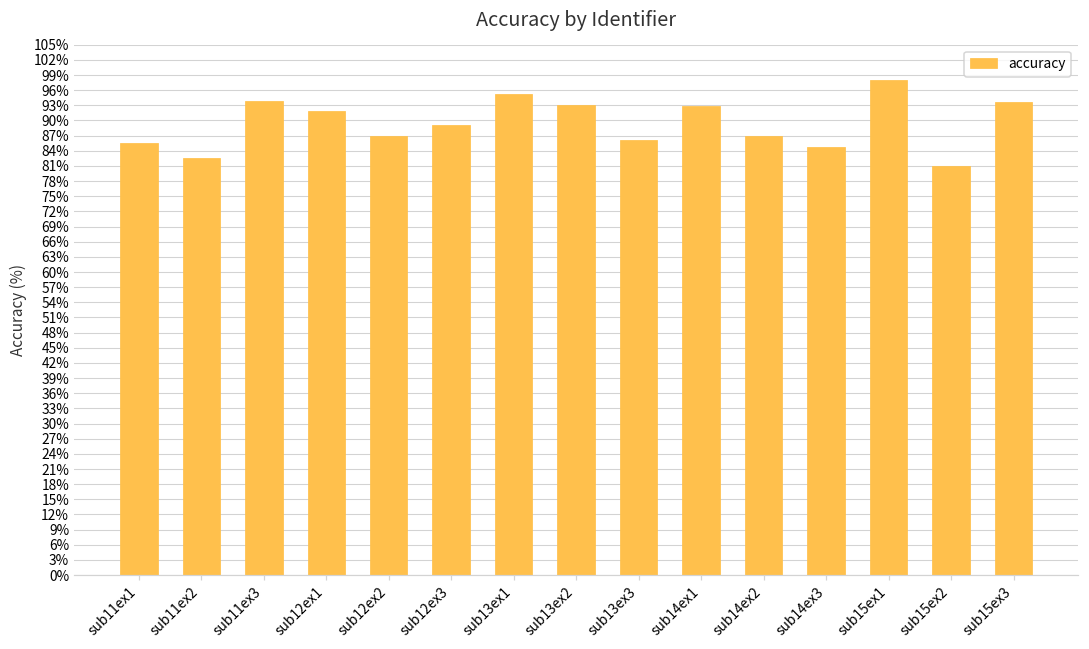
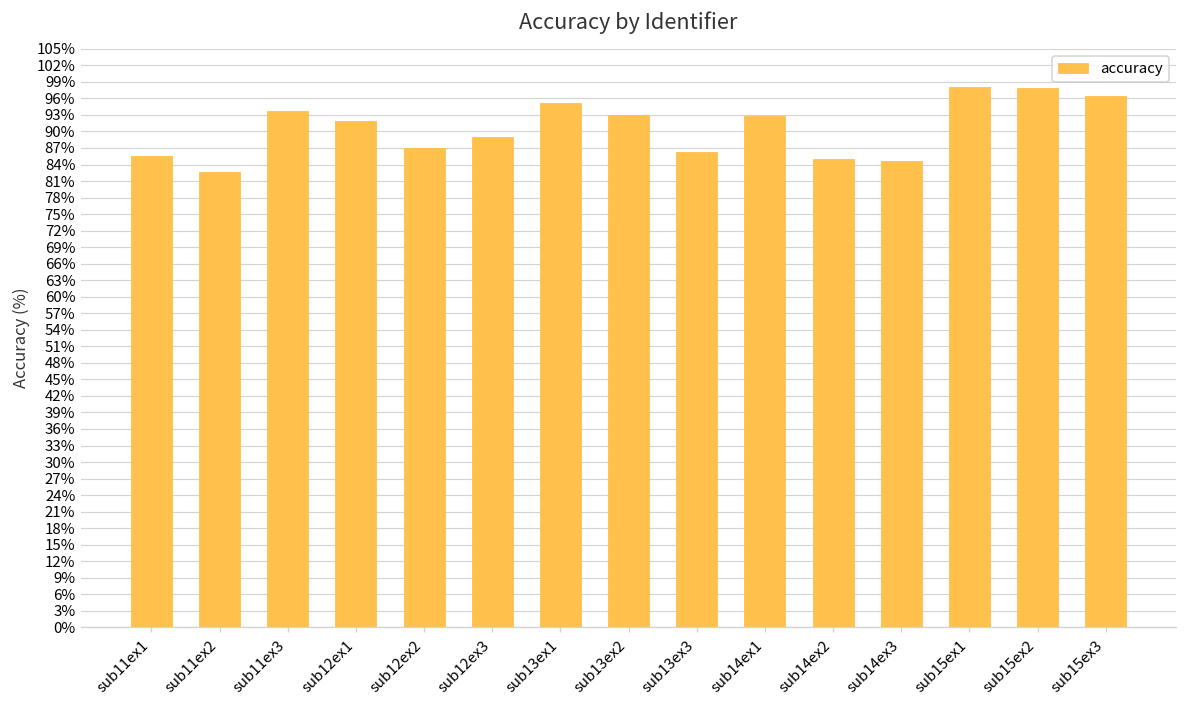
  {
    "sub11ex1": "86%",
    "sub11ex2": "83%",
    "sub11ex3": "94%",
    "sub12ex1": "92%",
    "sub12ex2": "87%",
    "sub12ex3": "89%",
    "sub13ex1": "95%",
    "sub13ex2": "93%",
    "sub13ex3": "86%",
    "sub14ex1": "93%",
-   "sub14ex2": "87%",
+   "sub14ex2": "85%",
    "sub14ex3": "85%",
    "sub15ex1": "98%",
-   "sub15ex2": "81%",
-   "sub15ex3": "94%"
+   "sub15ex2": "98%",
+   "sub15ex3": "96%"
  }
